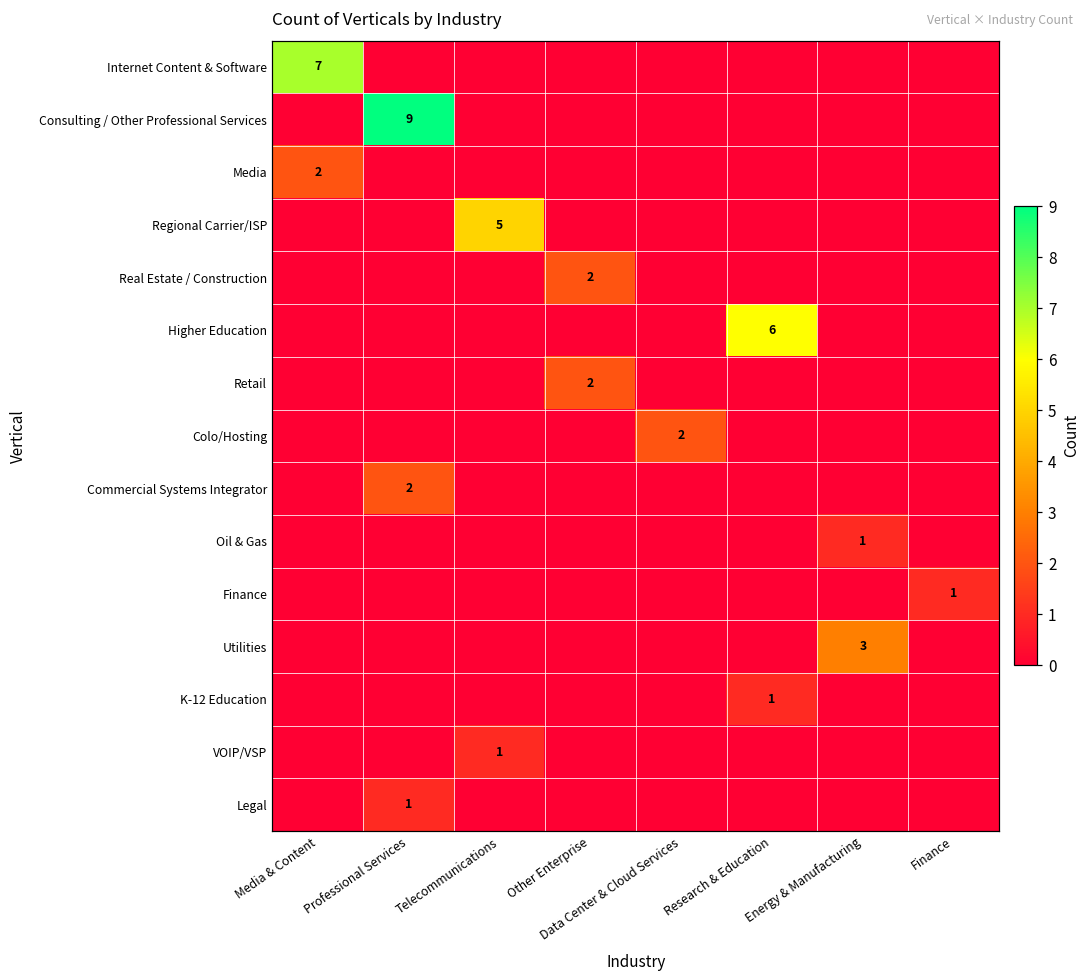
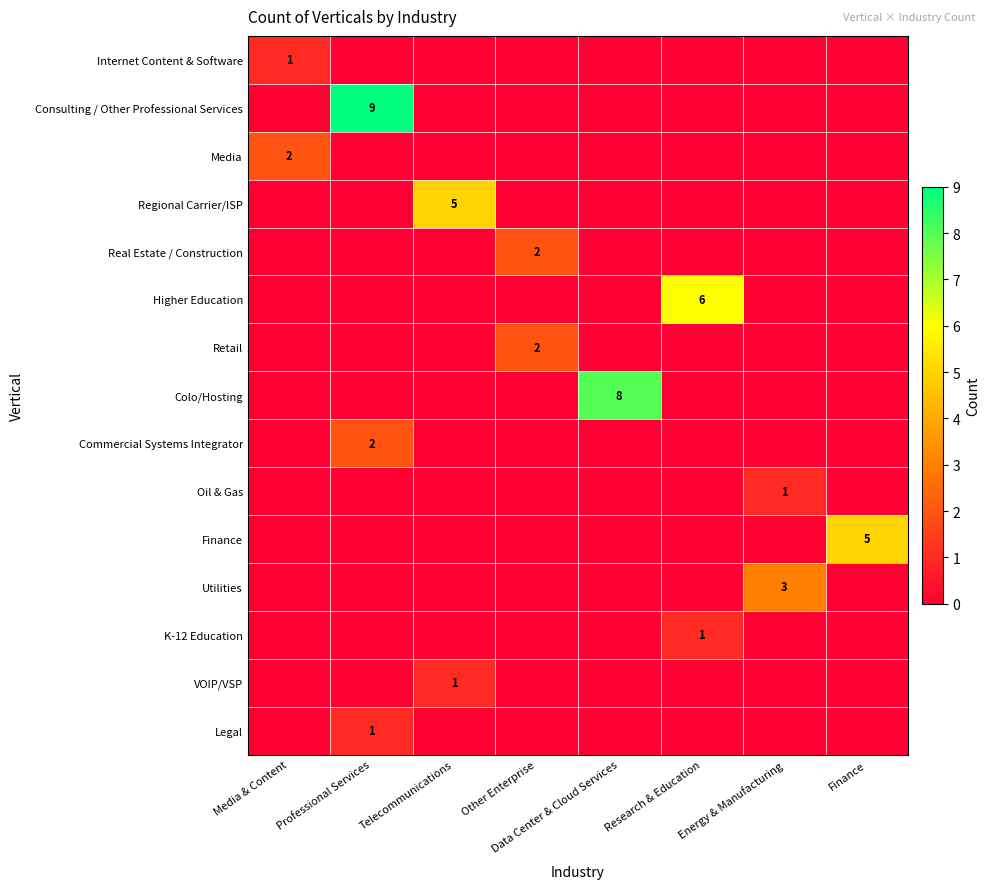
  {
    "Internet Content & Software": {
-     "Media & Content": 7
+     "Media & Content": 1
    },
    "Consulting / Other Professional Services": {
      "Professional Services": 9
    },
    "Media": {
      "Media & Content": 2
    },
    "Regional Carrier/ISP": {
      "Telecommunications": 5
    },
    "Real Estate / Construction": {
      "Other Enterprise": 2
    },
    "Higher Education": {
      "Research & Education": 6
    },
    "Retail": {
      "Other Enterprise": 2
    },
    "Colo/Hosting": {
-     "Data Center & Cloud Services": 2
+     "Data Center & Cloud Services": 8
    },
    "Commercial Systems Integrator": {
      "Professional Services": 2
    },
    "Oil & Gas": {
      "Energy & Manufacturing": 1
    },
    "Finance": {
-     "Finance": 1
+     "Finance": 5
    },
    "Utilities": {
      "Energy & Manufacturing": 3
    },
    "K-12 Education": {
      "Research & Education": 1
    },
    "VOIP/VSP": {
      "Telecommunications": 1
    },
    "Legal": {
      "Professional Services": 1
    }
  }
